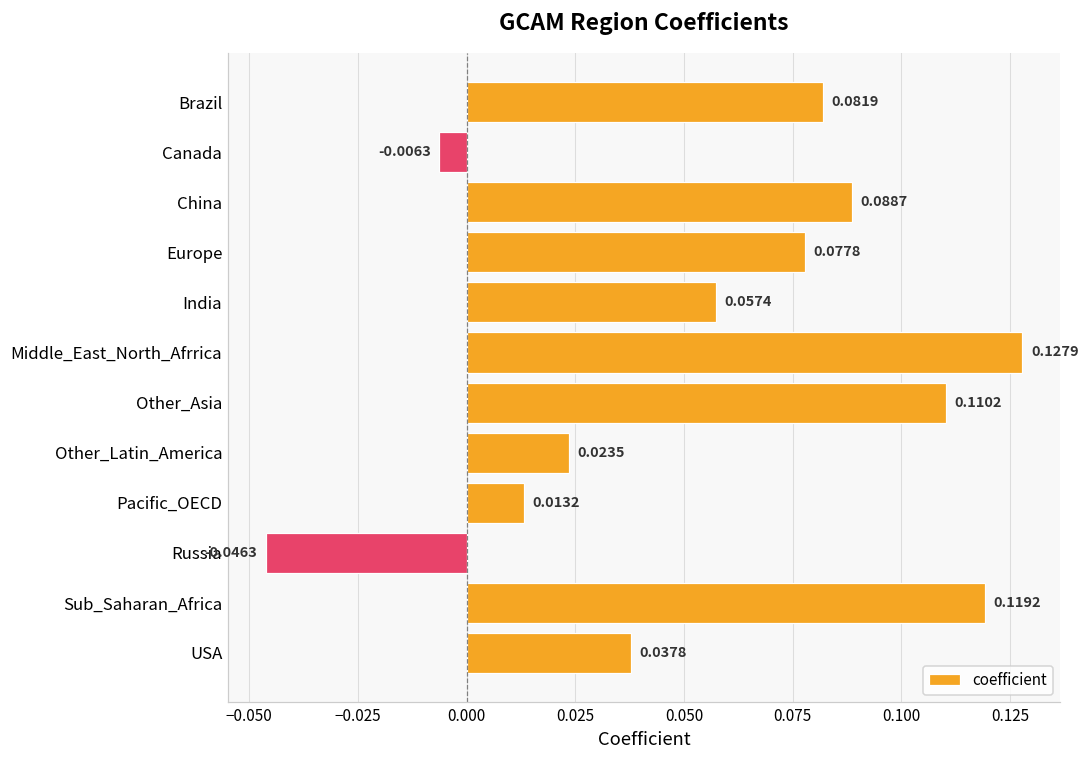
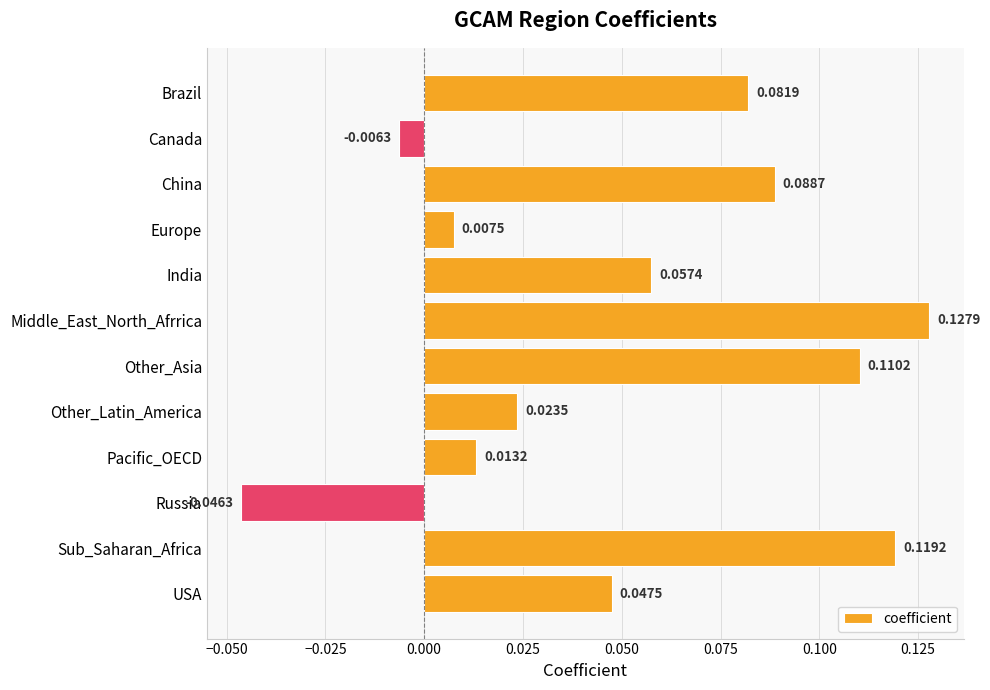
  {
    "Brazil": 0.0819,
    "Canada": -0.0063,
    "China": 0.0887,
-   "Europe": 0.0778,
+   "Europe": 0.0075,
    "India": 0.0574,
    "Middle_East_North_Afrrica": 0.1279,
    "Other_Asia": 0.1102,
    "Other_Latin_America": 0.0235,
    "Pacific_OECD": 0.0132,
    "Russia": -0.0463,
    "Sub_Saharan_Africa": 0.1192,
-   "USA": 0.0378
+   "USA": 0.0475
  }
